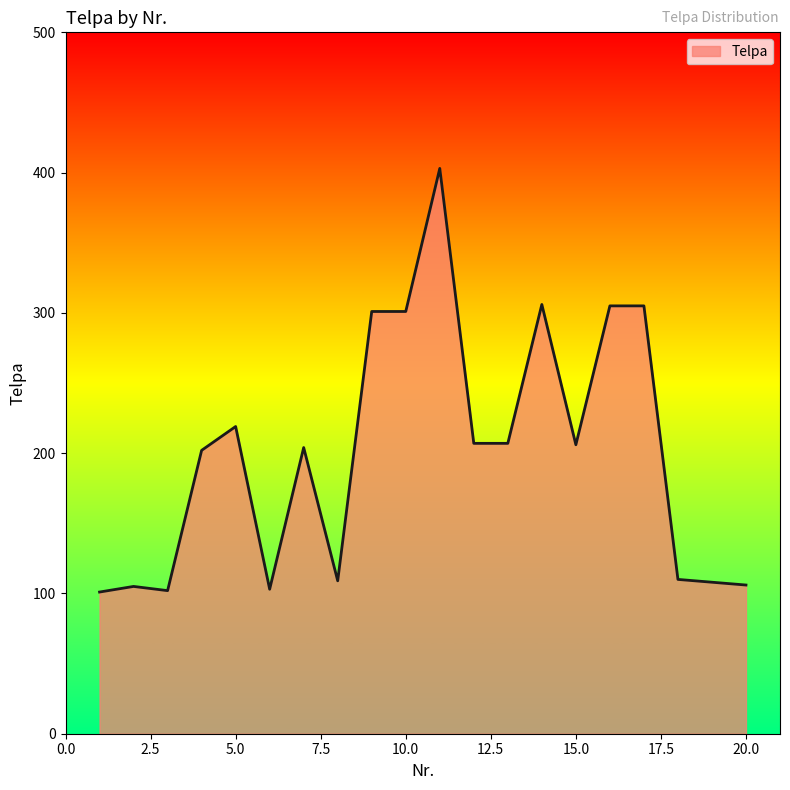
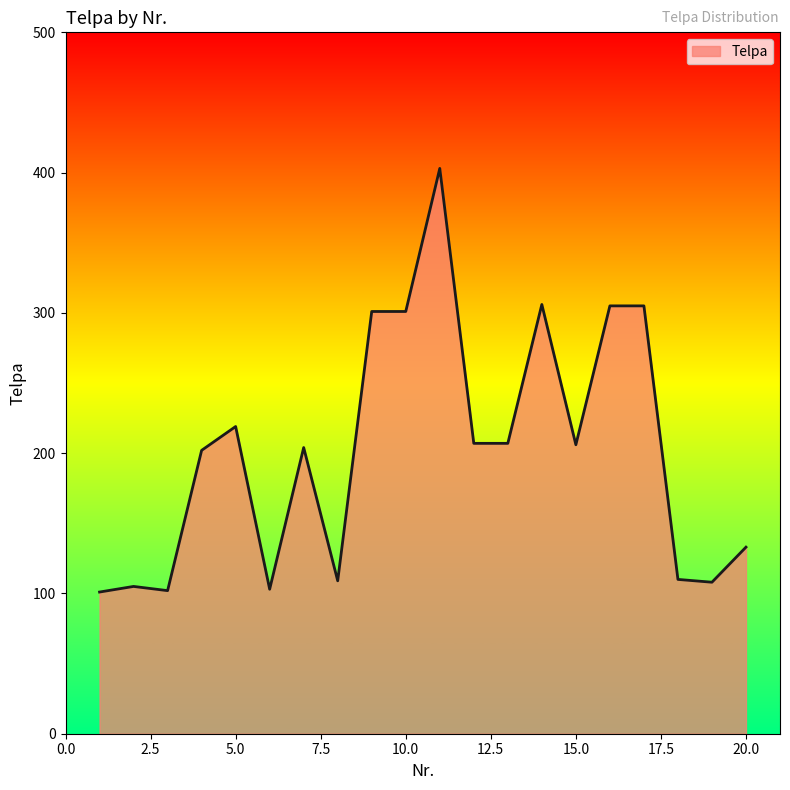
  {
    "5.0": 219,
    "10.0": 301,
    "15.0": 206,
-   "20.0": 106
+   "20.0": 133
  }
